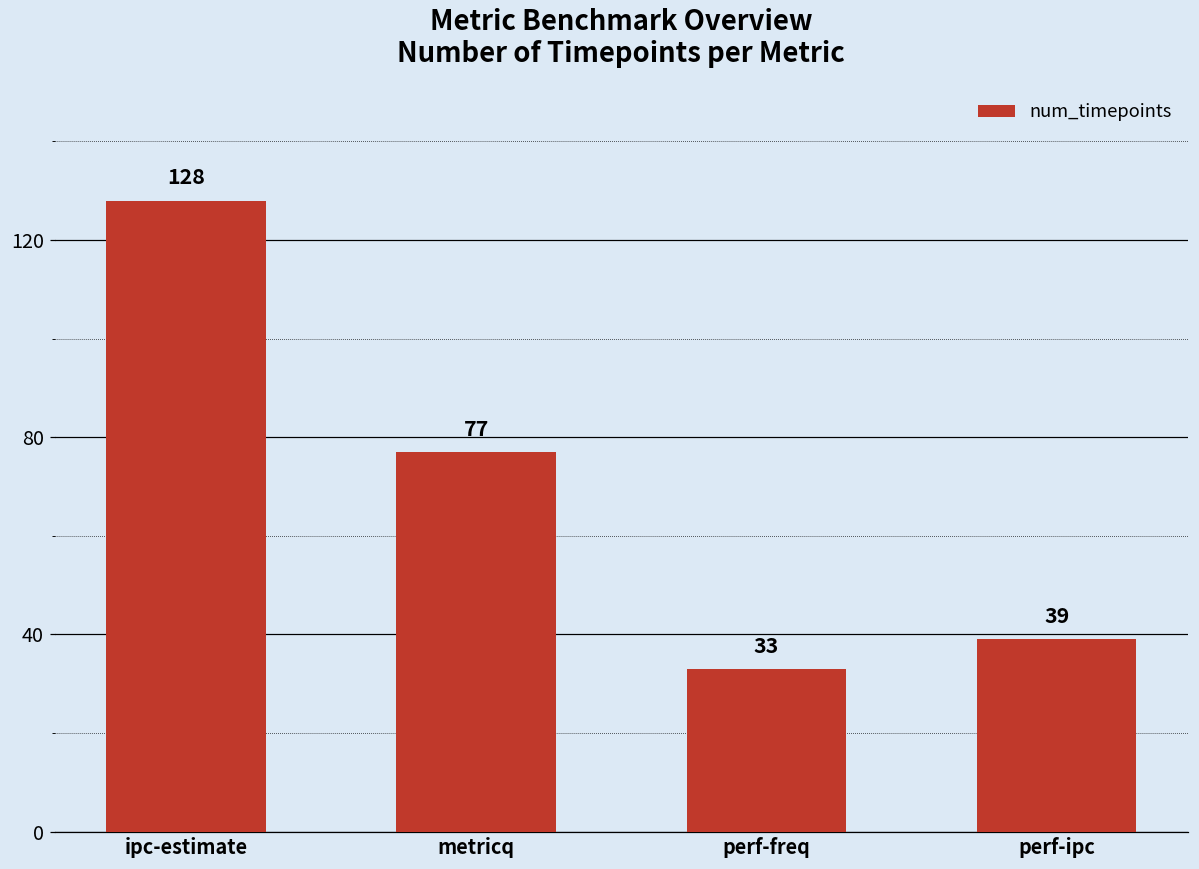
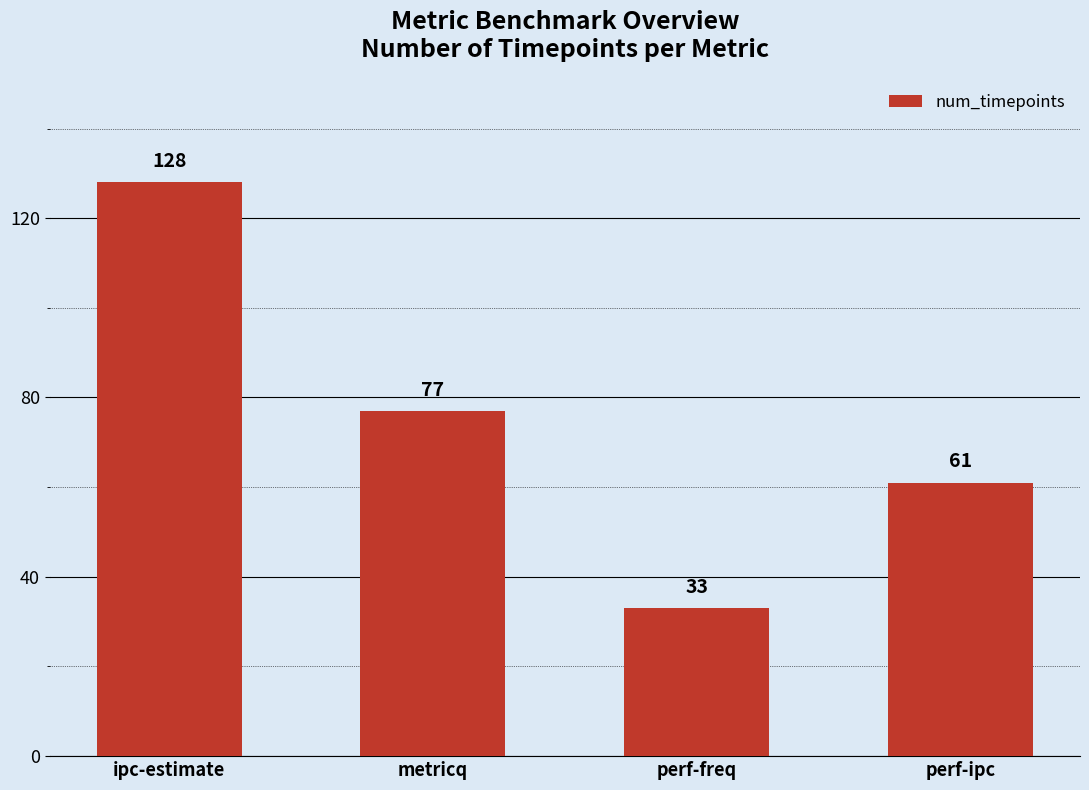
  {
    "ipc-estimate": 128,
    "metricq": 77,
    "perf-freq": 33,
-   "perf-ipc": 39
+   "perf-ipc": 61
  }
